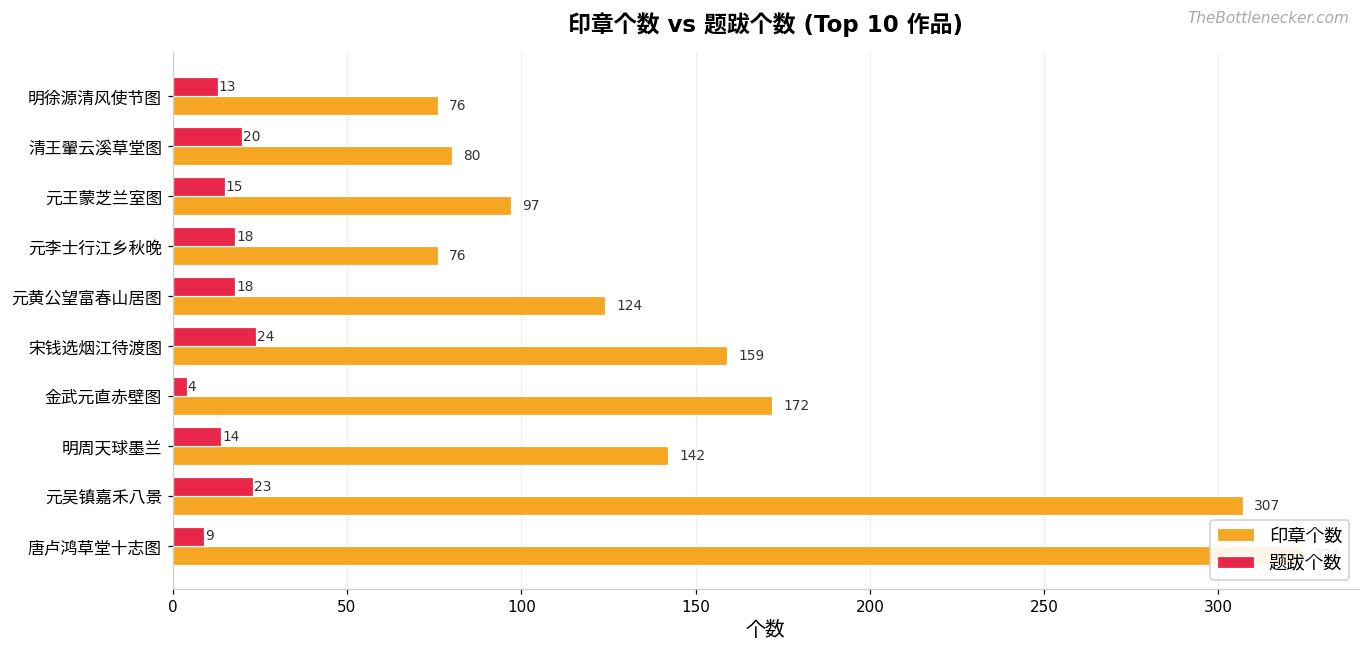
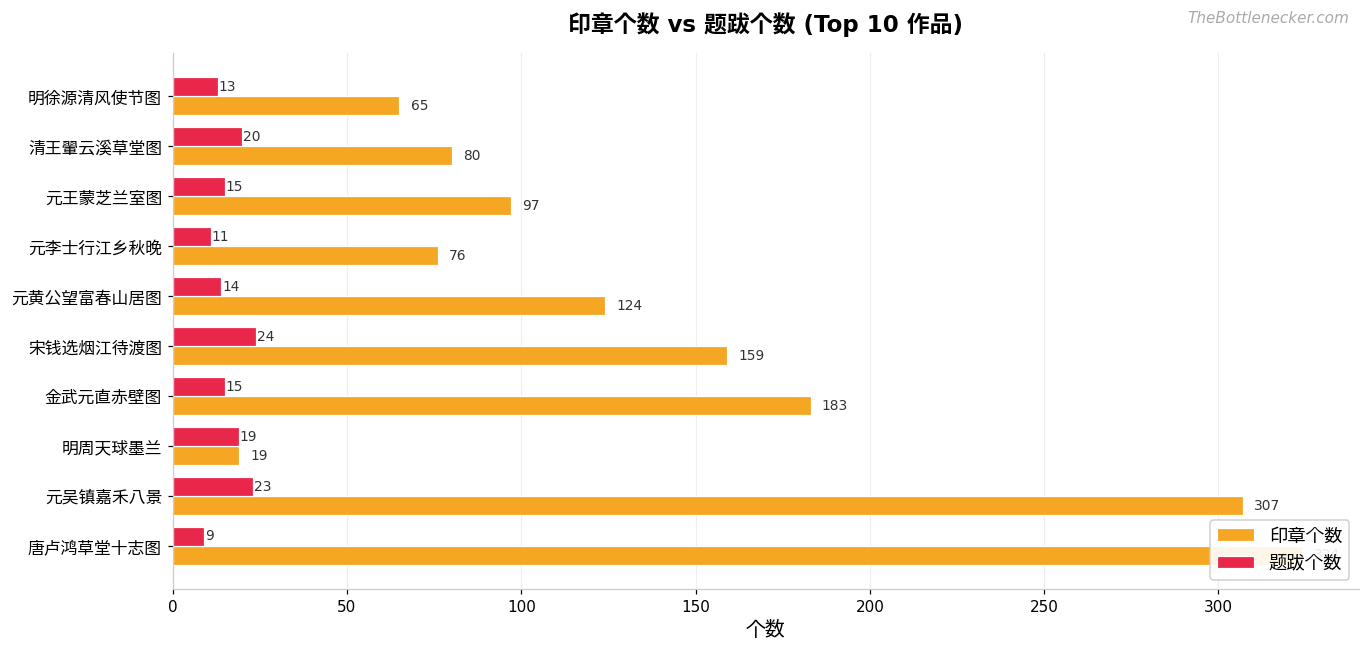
  {
    "印章个数": {
-     "明徐源清风使节图": 76,
+     "明徐源清风使节图": 65,
      "清王翬云溪草堂图": 80,
      "元王蒙芝兰室图": 97,
      "元李士行江乡秋晚": 76,
      "元黄公望富春山居图": 124,
      "宋钱选烟江待渡图": 159,
-     "金武元直赤壁图": 172,
-     "明周天球墨兰": 142,
+     "金武元直赤壁图": 183,
+     "明周天球墨兰": 19,
      "元吴镇嘉禾八景": 307
    },
    "题跋个数": {
      "明徐源清风使节图": 13,
      "清王翬云溪草堂图": 20,
      "元王蒙芝兰室图": 15,
-     "元李士行江乡秋晚": 18,
-     "元黄公望富春山居图": 18,
+     "元李士行江乡秋晚": 11,
+     "元黄公望富春山居图": 14,
      "宋钱选烟江待渡图": 24,
-     "金武元直赤壁图": 4,
-     "明周天球墨兰": 14,
+     "金武元直赤壁图": 15,
+     "明周天球墨兰": 19,
      "元吴镇嘉禾八景": 23,
      "唐卢鸿草堂十志图": 9
    }
  }
